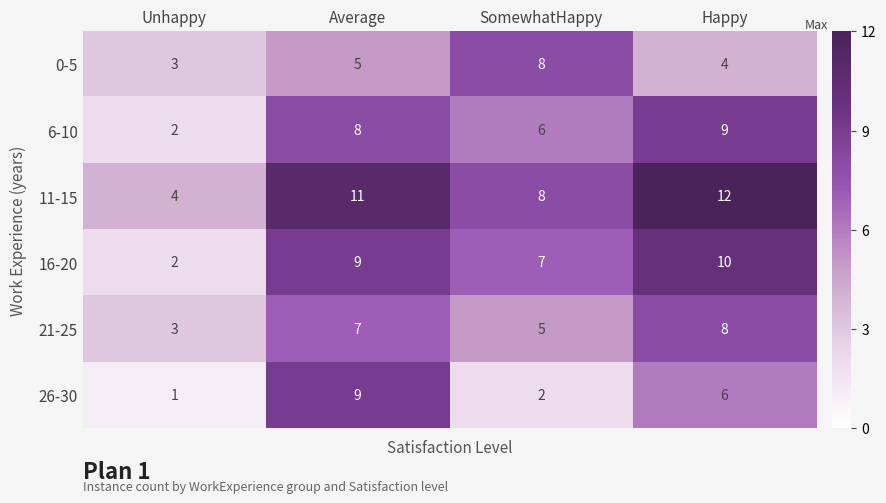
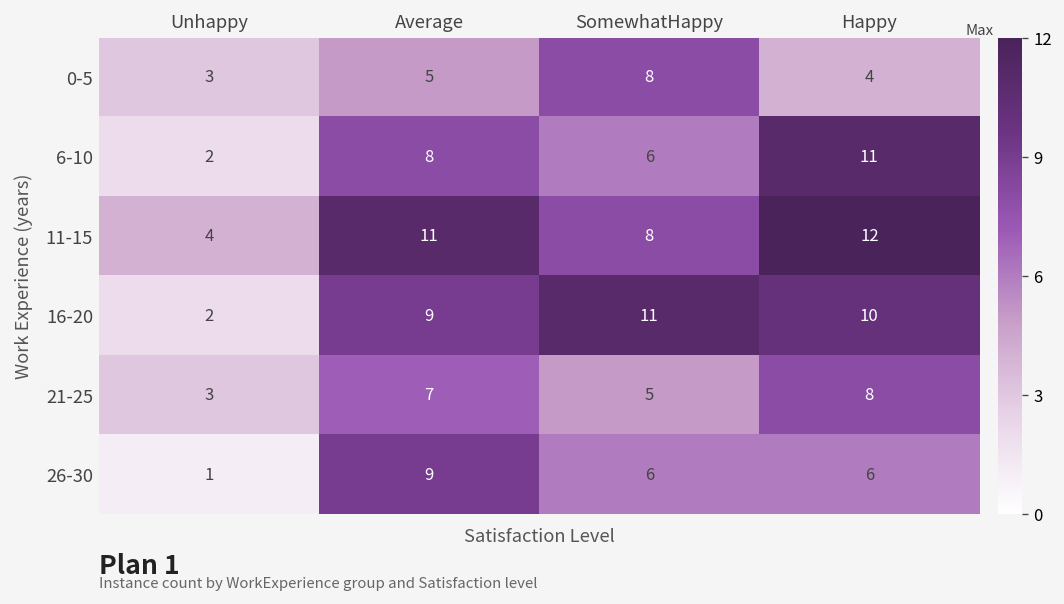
  {
    "0-5": {
      "Unhappy": 3,
      "Average": 5,
      "SomewhatHappy": 8,
      "Happy": 4
    },
    "6-10": {
      "Unhappy": 2,
      "Average": 8,
      "SomewhatHappy": 6,
-     "Happy": 9
+     "Happy": 11
    },
    "11-15": {
      "Unhappy": 4,
      "Average": 11,
      "SomewhatHappy": 8,
      "Happy": 12
    },
    "16-20": {
      "Unhappy": 2,
      "Average": 9,
-     "SomewhatHappy": 7,
+     "SomewhatHappy": 11,
      "Happy": 10
    },
    "21-25": {
      "Unhappy": 3,
      "Average": 7,
      "SomewhatHappy": 5,
      "Happy": 8
    },
    "26-30": {
      "Unhappy": 1,
      "Average": 9,
-     "SomewhatHappy": 2,
+     "SomewhatHappy": 6,
      "Happy": 6
    }
  }
